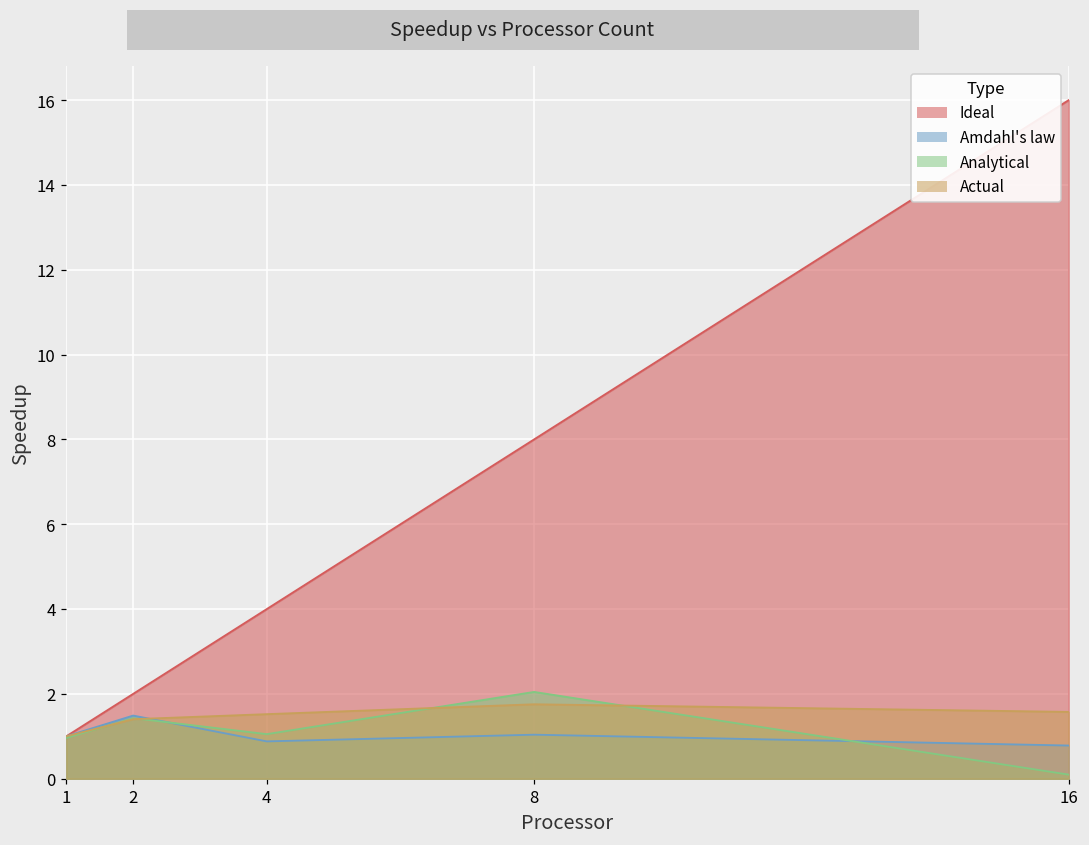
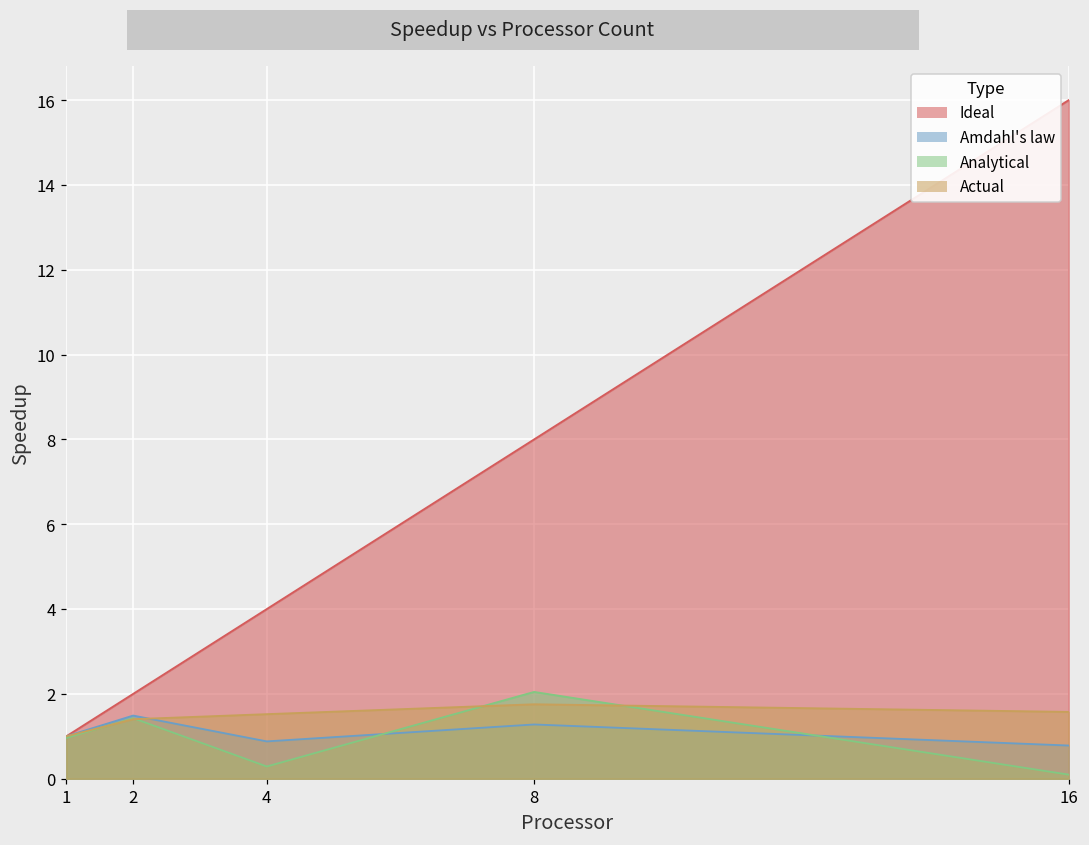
  {
    "Amdahl's law": {
      "4": 0.9,
-     "8": 1.0,
+     "8": 1.3,
      "16": 0.8
    },
    "Analytical": {
-     "4": 1.1,
+     "4": 0.3,
      "8": 2.0,
      "16": 0.1
    }
  }
